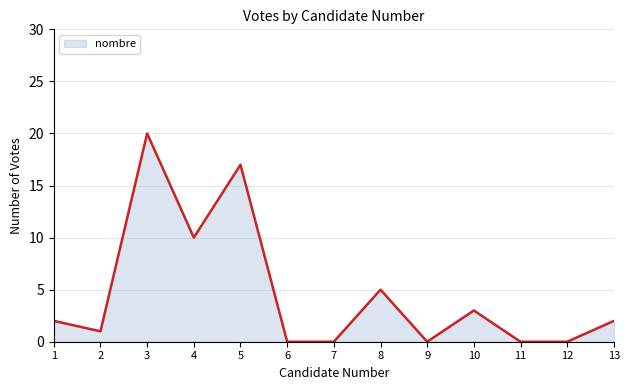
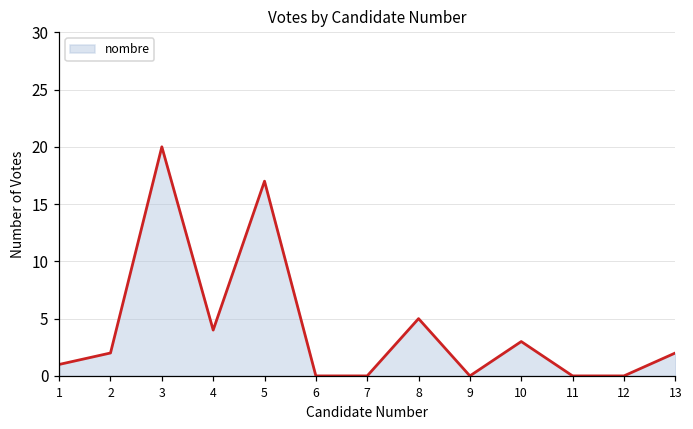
  {
-   "1": 2,
-   "2": 1,
+   "1": 1,
+   "2": 2,
    "3": 20,
-   "4": 10,
+   "4": 4,
    "5": 17,
    "6": 0,
    "7": 0,
    "8": 5,
    "9": 0,
    "10": 3,
    "11": 0,
    "12": 0,
    "13": 2
  }
